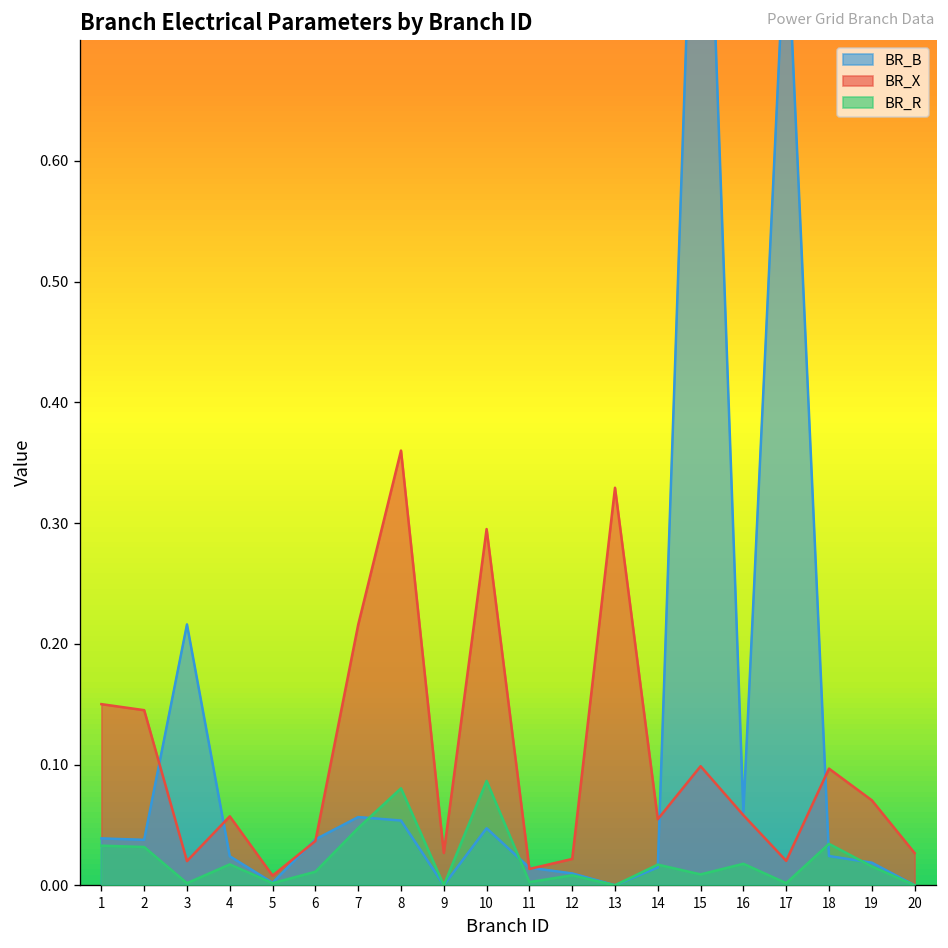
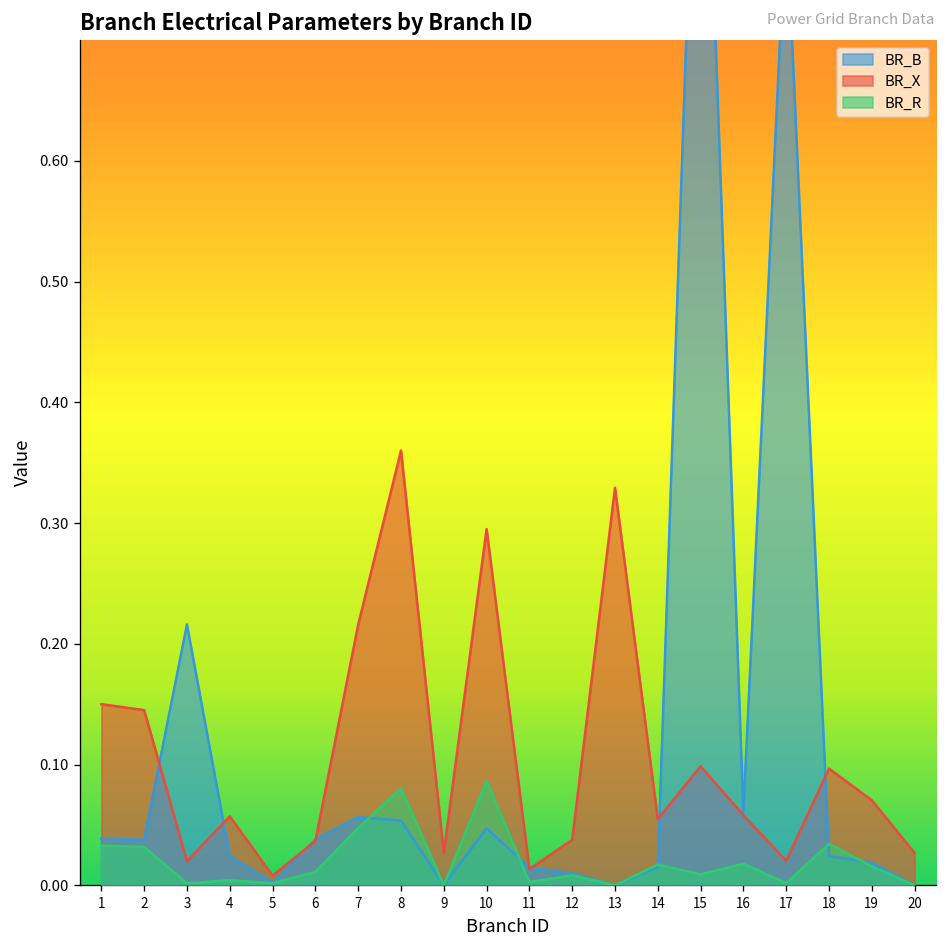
  {
    "BR_B": {
      "1": 0.039,
      "2": 0.038,
      "3": 0.216,
      "4": 0.024,
      "7": 0.056,
      "8": 0.054,
      "10": 0.047,
      "18": 0.024,
      "19": 0.019
    },
    "BR_X": {
      "1": 0.150,
      "2": 0.145,
      "3": 0.020,
      "4": 0.057,
      "5": 0.008,
      "7": 0.216,
      "8": 0.360,
      "9": 0.027,
      "10": 0.295,
-     "12": 0.022,
+     "12": 0.038,
      "13": 0.329,
      "14": 0.055,
      "15": 0.099,
      "17": 0.020,
      "18": 0.097,
      "19": 0.070,
      "20": 0.027
    },
    "BR_R": {
      "1": 0.033,
      "2": 0.032,
      "3": 0.002,
-     "4": 0.017,
+     "4": 0.004,
      "6": 0.011,
      "7": 0.047,
      "8": 0.080,
      "10": 0.086,
      "11": 0.003,
      "15": 0.009,
      "16": 0.018,
      "17": 0.002,
      "18": 0.034,
      "19": 0.016
    }
  }
